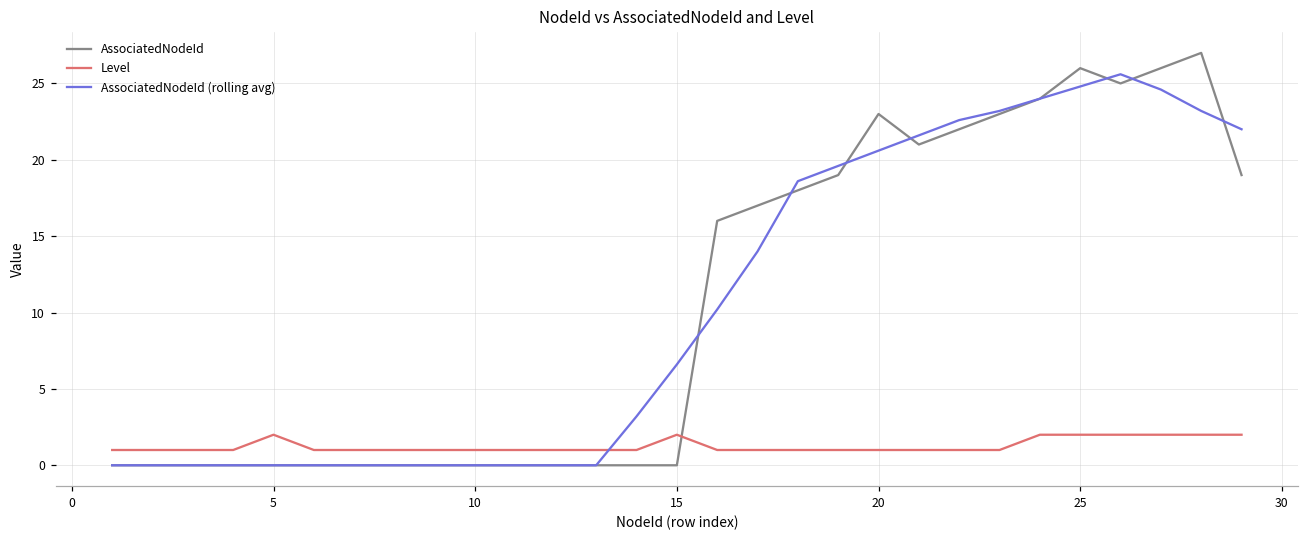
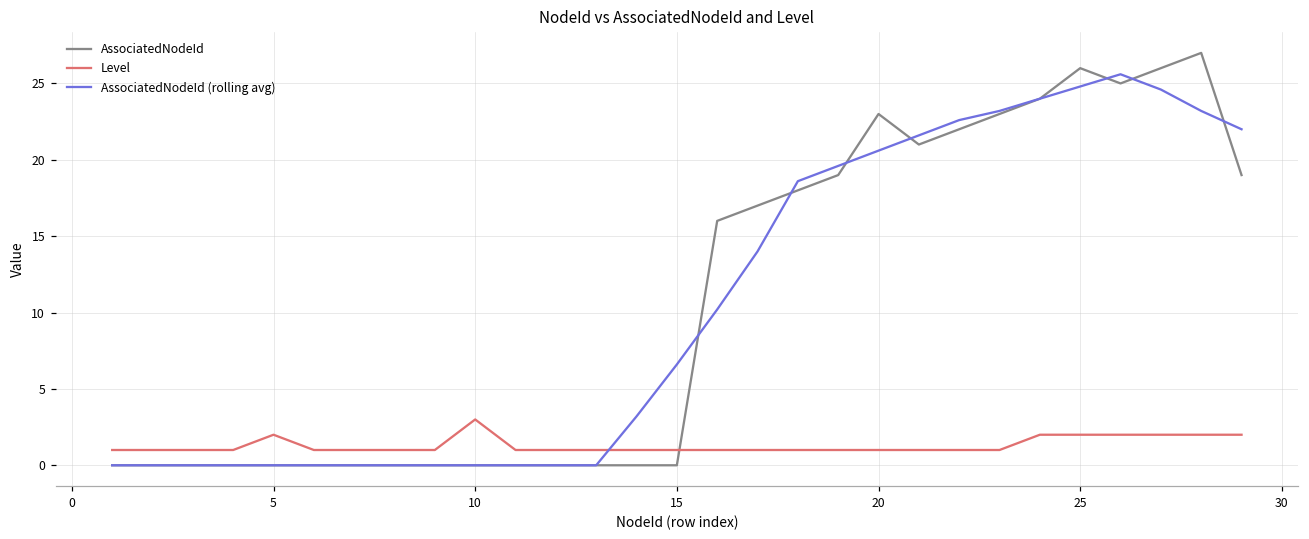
  {
    "AssociatedNodeId": {
      "15": 0,
      "20": 23,
      "25": 26
    },
    "Level": {
      "5": 2,
-     "10": 1,
-     "15": 2,
+     "10": 3,
+     "15": 1,
      "20": 1,
      "25": 2
    },
    "AssociatedNodeId (rolling avg)": {
      "15": 6.6,
      "20": 20.6,
      "25": 24.8
    }
  }
